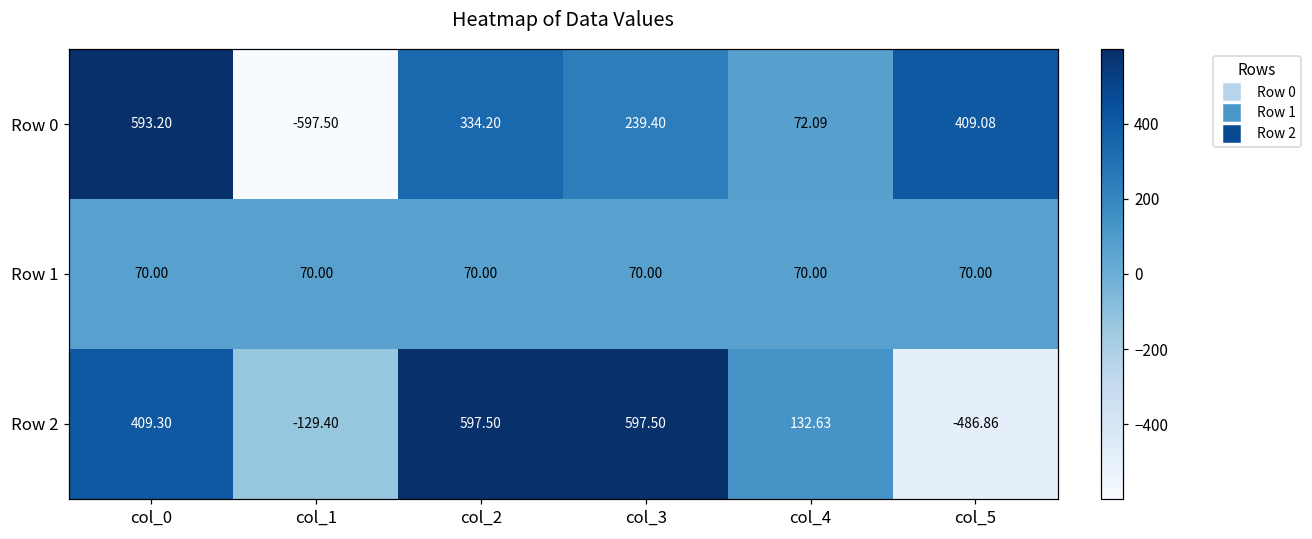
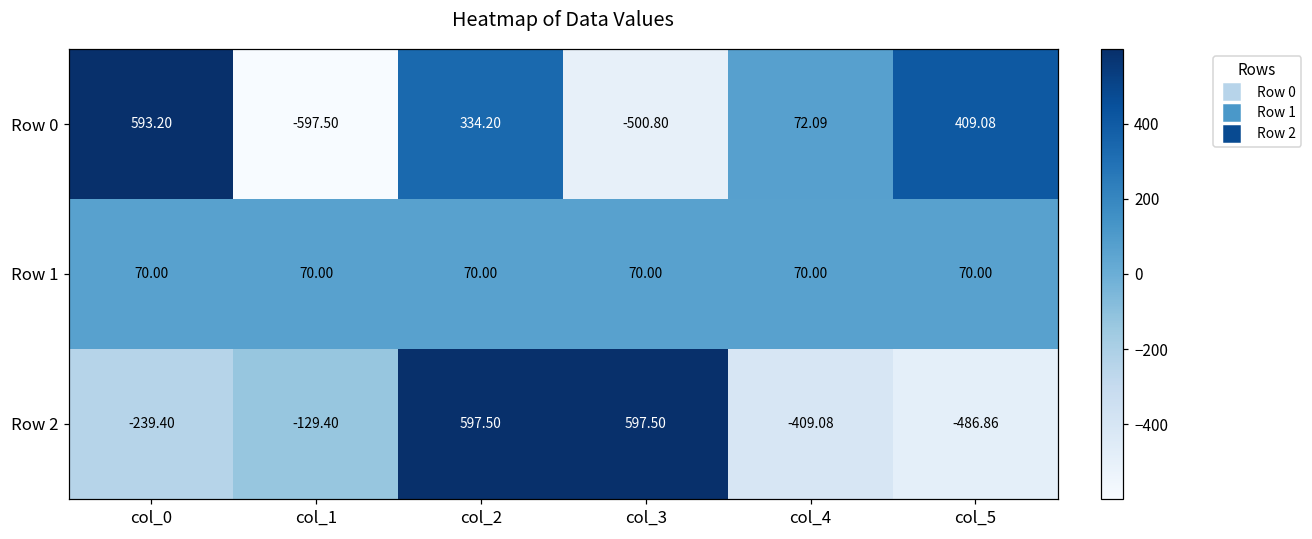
  {
    "Row 0": {
      "col_0": 593.20,
      "col_1": -597.50,
      "col_2": 334.20,
-     "col_3": 239.40,
+     "col_3": -500.80,
      "col_4": 72.09,
      "col_5": 409.08
    },
    "Row 1": {
      "col_0": 70.00,
      "col_1": 70.00,
      "col_2": 70.00,
      "col_3": 70.00,
      "col_4": 70.00,
      "col_5": 70.00
    },
    "Row 2": {
-     "col_0": 409.30,
+     "col_0": -239.40,
      "col_1": -129.40,
      "col_2": 597.50,
      "col_3": 597.50,
-     "col_4": 132.63,
+     "col_4": -409.08,
      "col_5": -486.86
    }
  }
